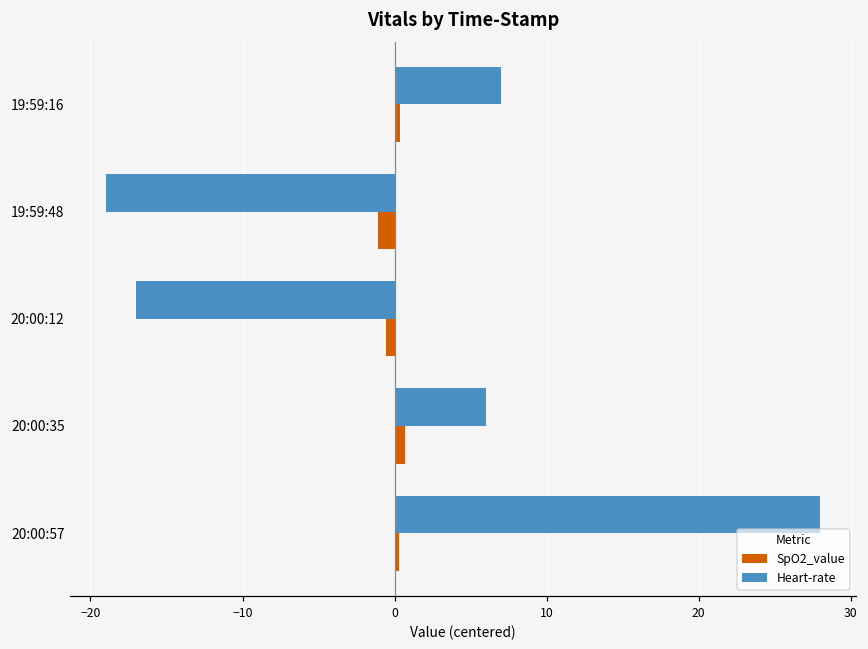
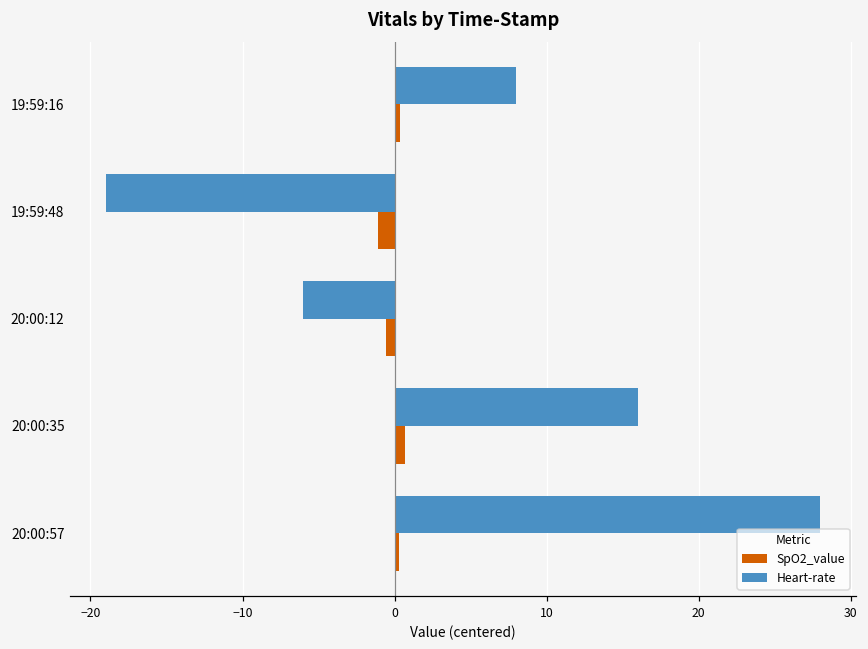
  {
    "SpO2_value": {
      "19:59:16": 0.3,
      "19:59:48": -1.1,
      "20:00:12": -0.5,
      "20:00:35": 0.7,
      "20:00:57": 0.3
    },
    "Heart-rate": {
-     "19:59:16": 7.0,
+     "19:59:16": 8.0,
      "19:59:48": -19.0,
-     "20:00:12": -17.0,
-     "20:00:35": 6.0,
+     "20:00:12": -6.0,
+     "20:00:35": 16.0,
      "20:00:57": 28.0
    }
  }
